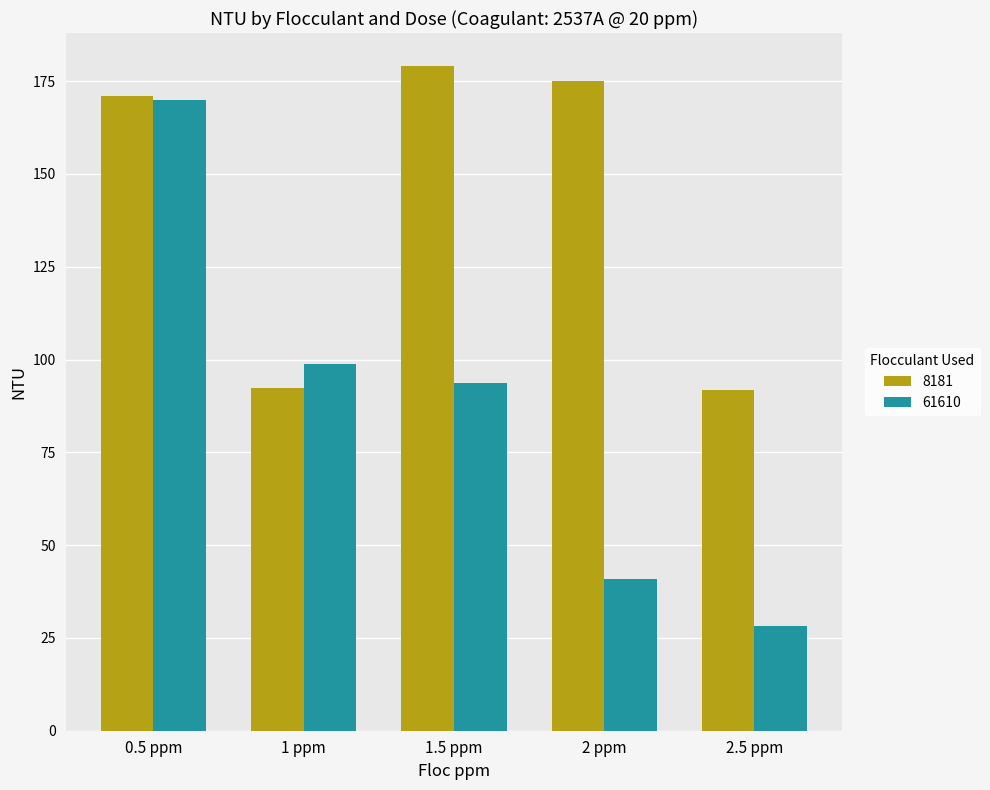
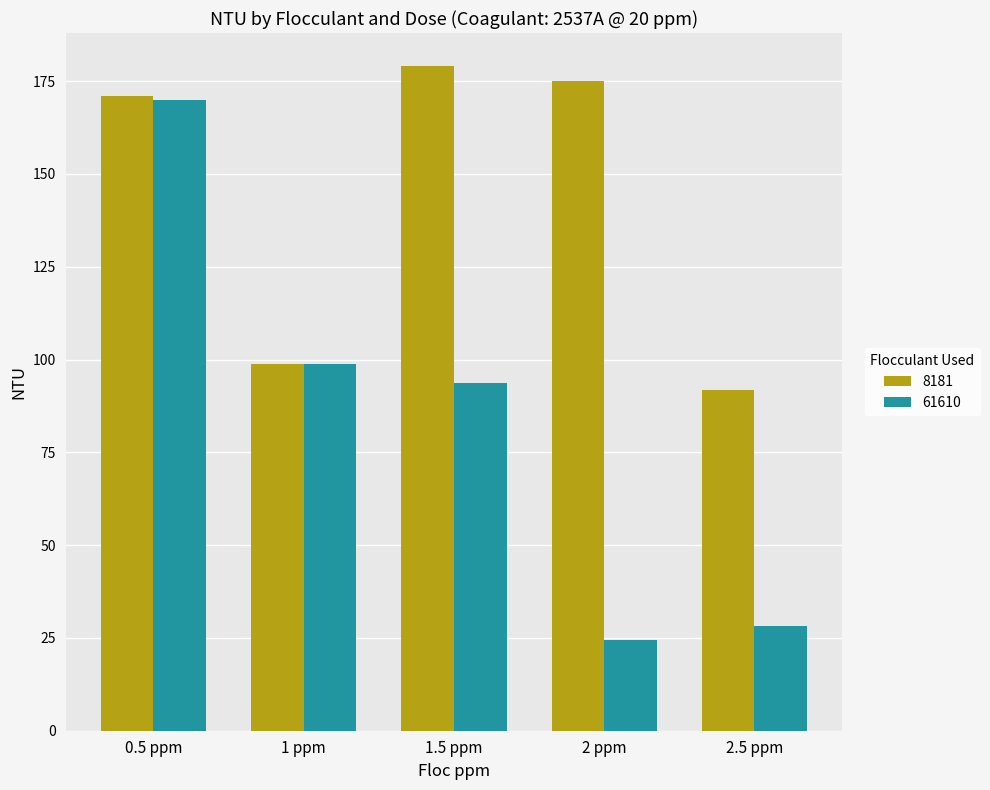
  {
    "8181": {
      "0.5 ppm": 171,
-     "1 ppm": 92,
+     "1 ppm": 99,
      "1.5 ppm": 179,
      "2 ppm": 175,
      "2.5 ppm": 92
    },
    "61610": {
      "0.5 ppm": 170,
      "1 ppm": 99,
      "1.5 ppm": 94,
-     "2 ppm": 41,
+     "2 ppm": 25,
      "2.5 ppm": 28
    }
  }
